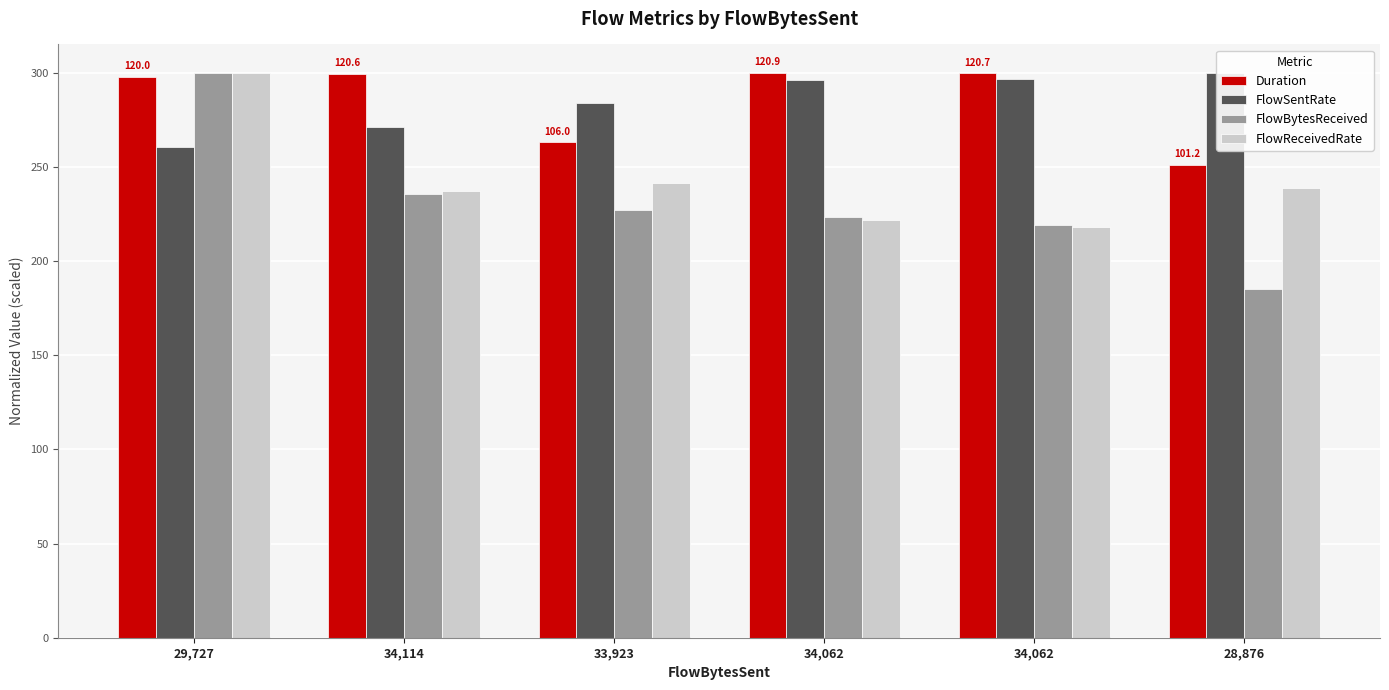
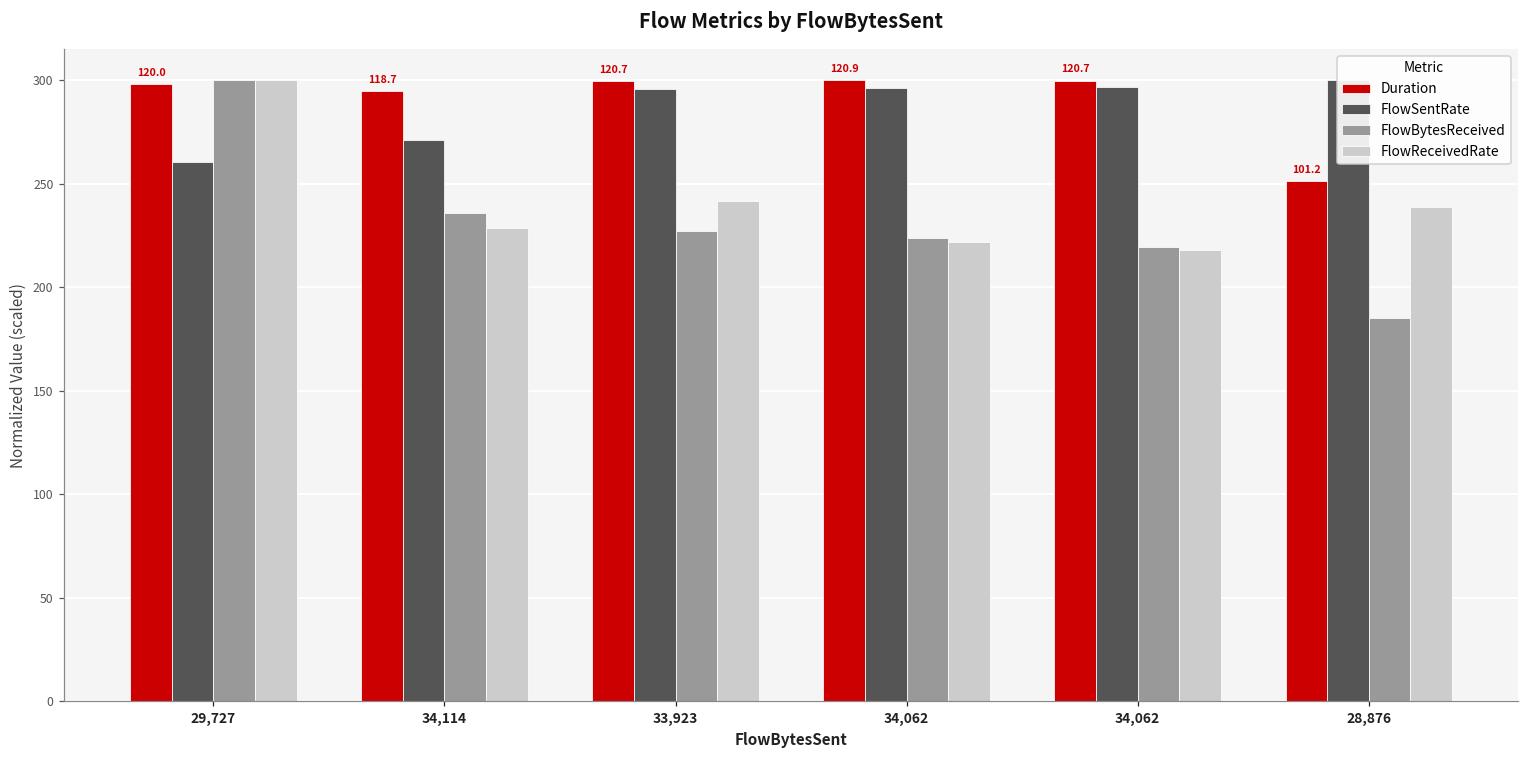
  {
    "Duration": {
-     "34,114": 120.6,
-     "33,923": 106.0
+     "34,114": 118.7,
+     "33,923": 120.7
    },
    "FlowSentRate": {
      "29,727": 260,
      "34,114": 271,
-     "33,923": 284
+     "33,923": 296
    },
    "FlowBytesReceived": {
      "29,727": 300,
      "34,114": 236,
      "33,923": 227,
      "28,876": 185
    },
    "FlowReceivedRate": {
      "29,727": 300,
-     "34,114": 237,
+     "34,114": 228,
      "33,923": 242,
      "28,876": 239
    }
  }
